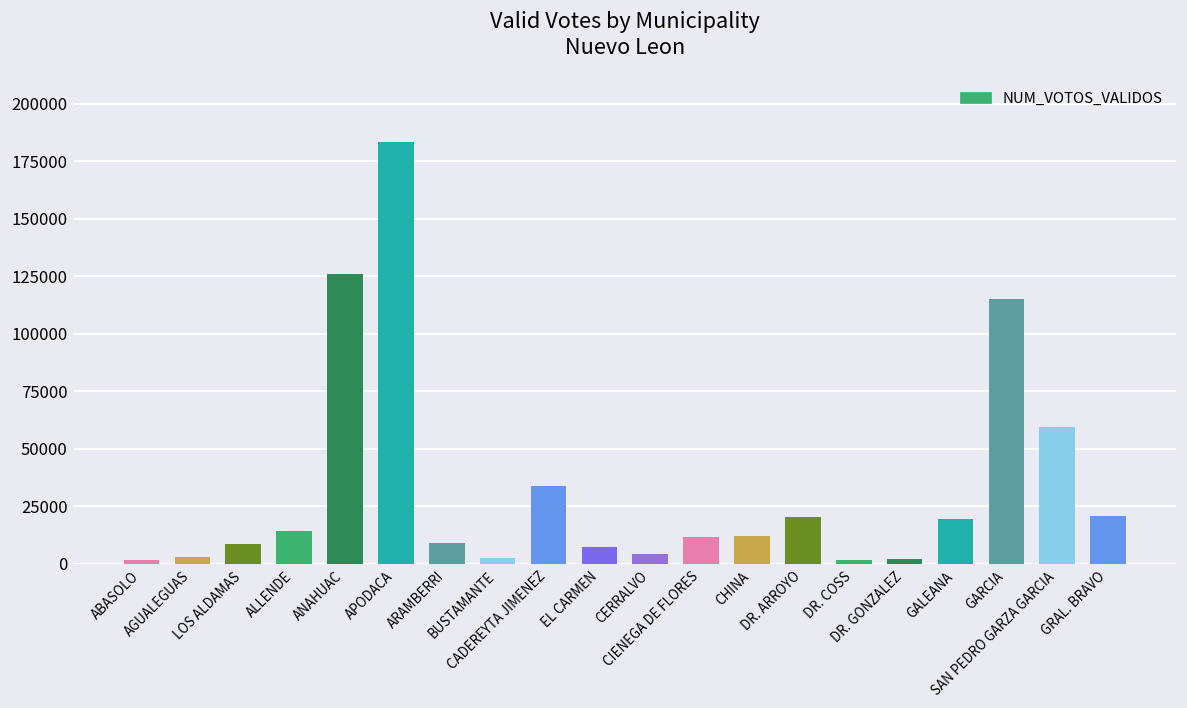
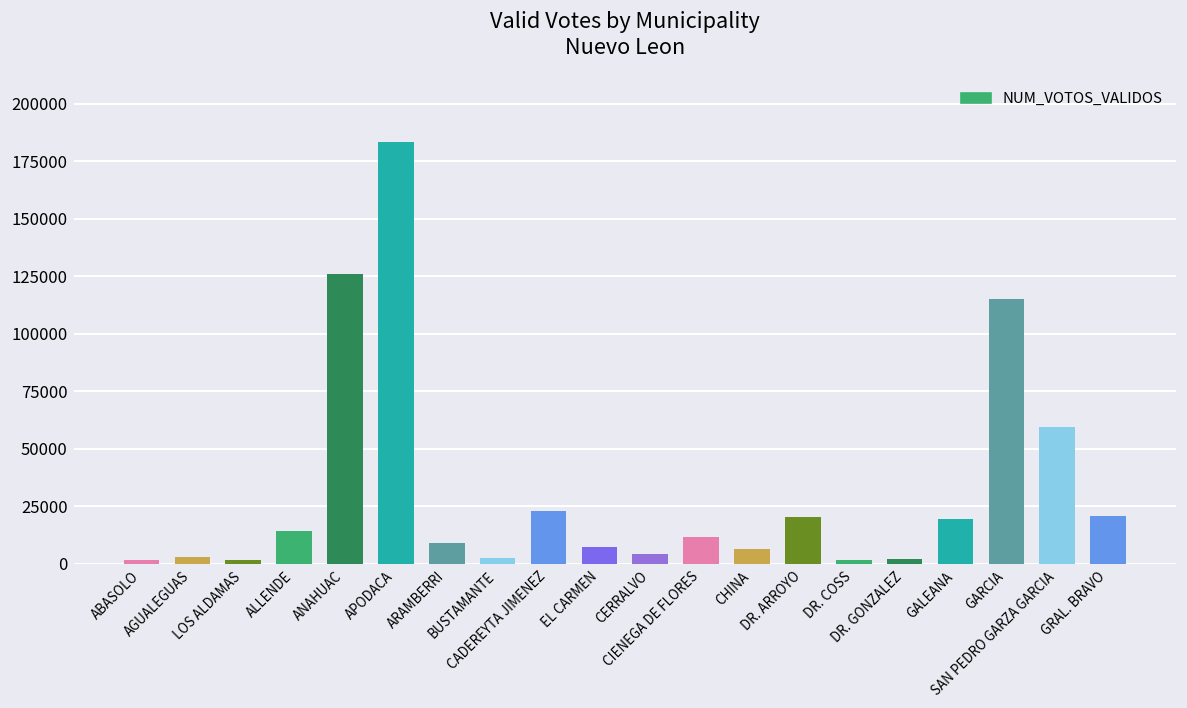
  {
    "ABASOLO": 2000,
    "AGUALEGUAS": 3000,
-   "LOS ALDAMAS": 8000,
+   "LOS ALDAMAS": 1000,
    "ALLENDE": 14000,
    "ANAHUAC": 126000,
    "APODACA": 183000,
    "ARAMBERRI": 9000,
    "BUSTAMANTE": 3000,
-   "CADEREYTA JIMENEZ": 34000,
+   "CADEREYTA JIMENEZ": 23000,
    "EL CARMEN": 8000,
    "CERRALVO": 4000,
    "CIENEGA DE FLORES": 12000,
-   "CHINA": 12000,
+   "CHINA": 6000,
    "DR. ARROYO": 20000,
    "DR. COSS": 2000,
    "DR. GONZALEZ": 2000,
    "GALEANA": 20000,
    "GARCIA": 115000,
    "SAN PEDRO GARZA GARCIA": 59000,
    "GRAL. BRAVO": 21000
  }
